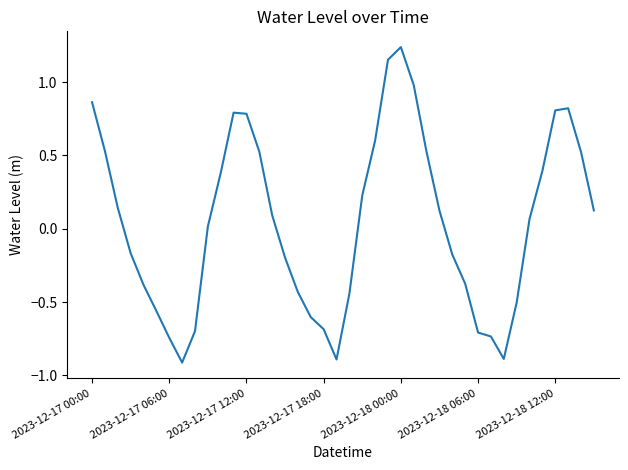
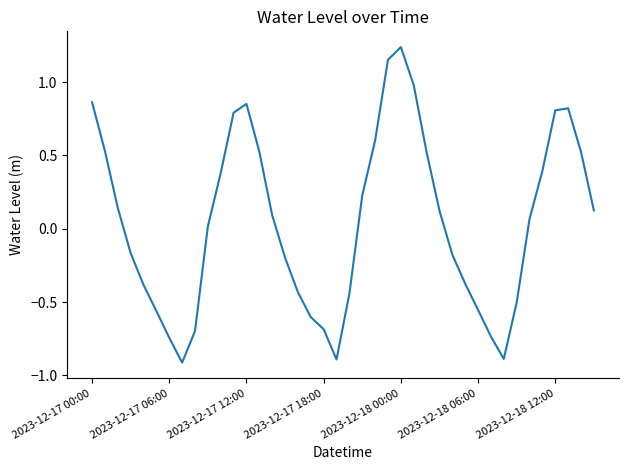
  {
    "2023-12-17 00:00": 0.86,
    "2023-12-17 06:00": -0.74,
-   "2023-12-17 12:00": 0.78,
+   "2023-12-17 12:00": 0.85,
    "2023-12-17 18:00": -0.69,
    "2023-12-18 00:00": 1.24,
-   "2023-12-18 06:00": -0.71,
+   "2023-12-18 06:00": -0.55,
    "2023-12-18 12:00": 0.81
  }
